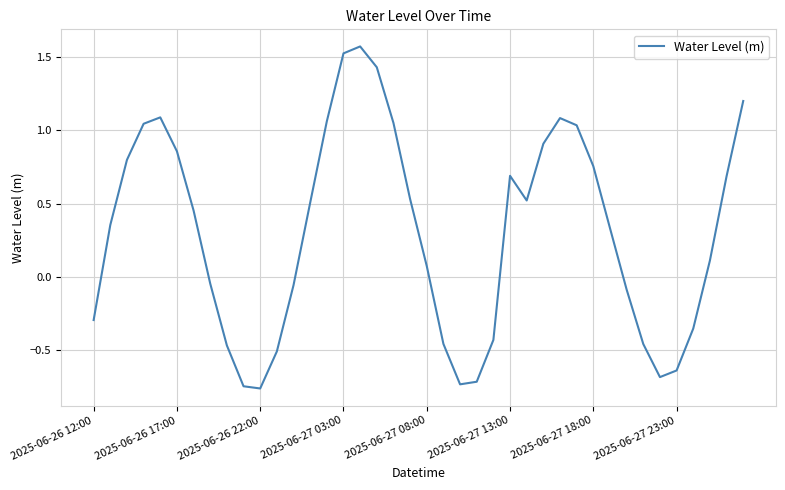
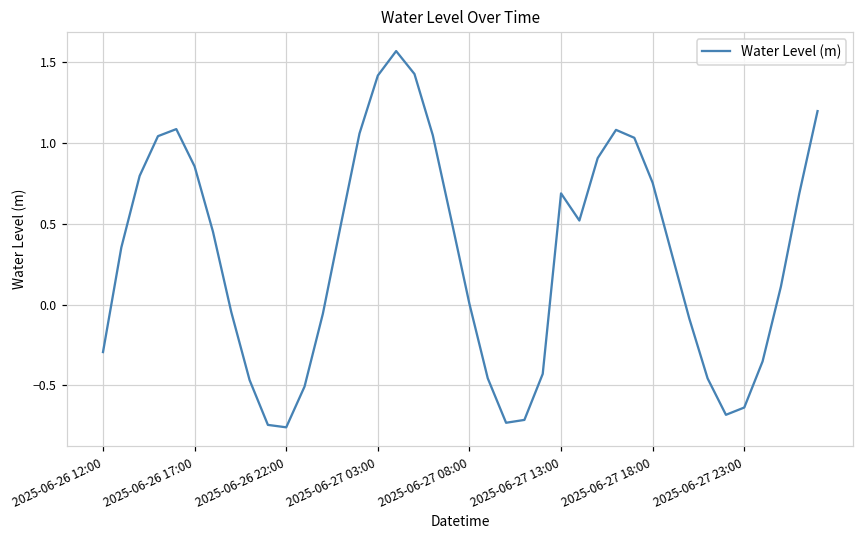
  {
    "2025-06-26 12:00": -0.29,
    "2025-06-26 17:00": 0.86,
    "2025-06-26 22:00": -0.76,
-   "2025-06-27 03:00": 1.52,
-   "2025-06-27 08:00": 0.07,
+   "2025-06-27 03:00": 1.42,
+   "2025-06-27 08:00": 0.00,
    "2025-06-27 13:00": 0.69,
    "2025-06-27 18:00": 0.75,
    "2025-06-27 23:00": -0.64
  }
